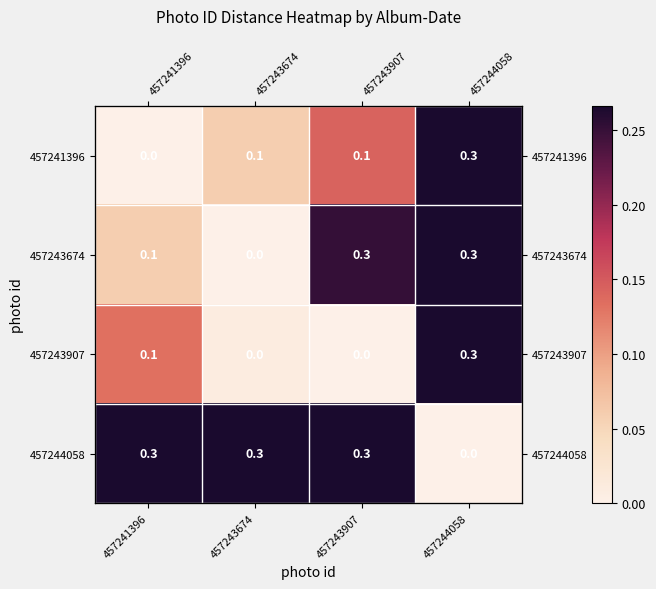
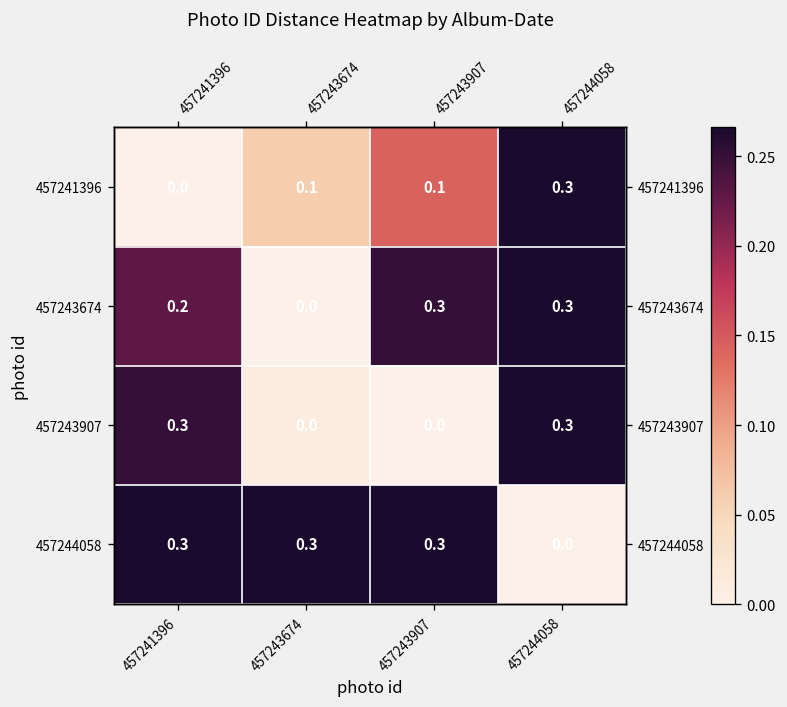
  {
    "457241396": {
      "457243674": 0.1,
      "457243907": 0.1,
      "457244058": 0.3
    },
    "457243674": {
-     "457241396": 0.1,
+     "457241396": 0.2,
      "457243907": 0.3,
      "457244058": 0.3
    },
    "457243907": {
-     "457241396": 0.1,
+     "457241396": 0.3,
      "457244058": 0.3
    },
    "457244058": {
      "457241396": 0.3,
      "457243674": 0.3,
      "457243907": 0.3
    }
  }
